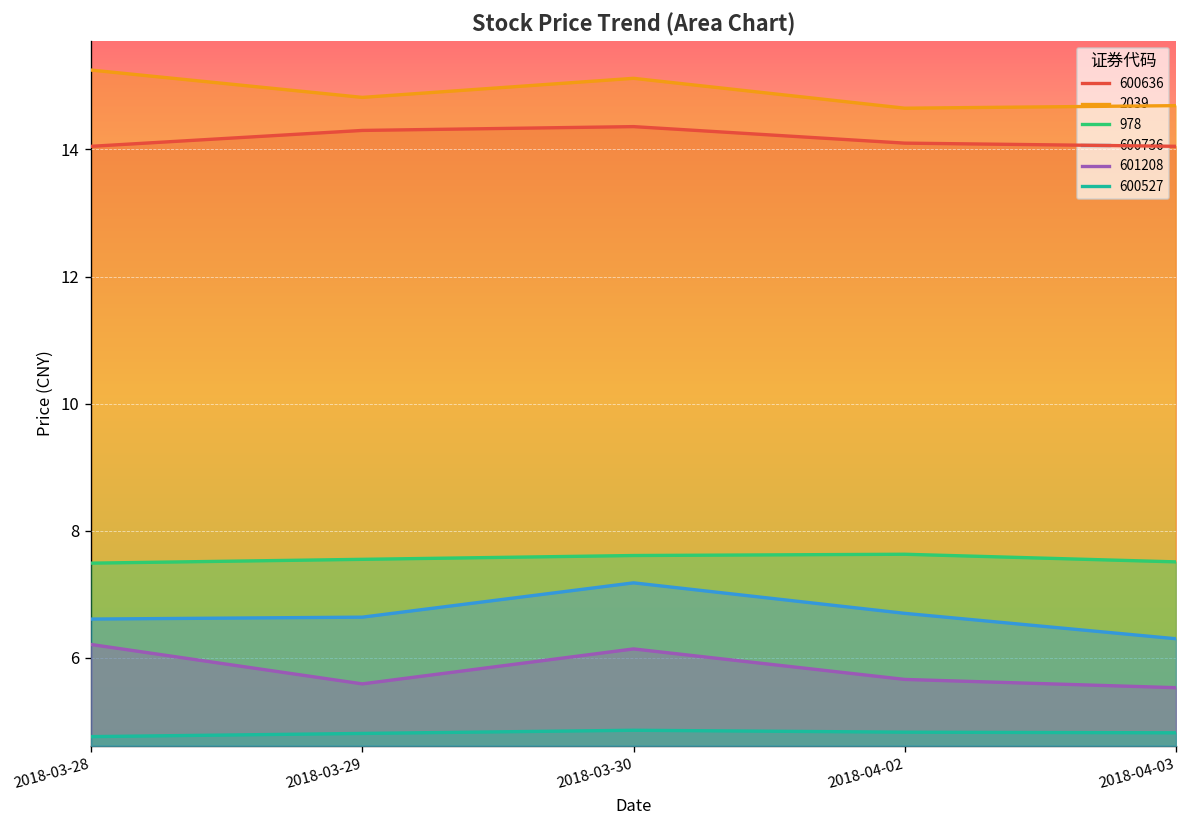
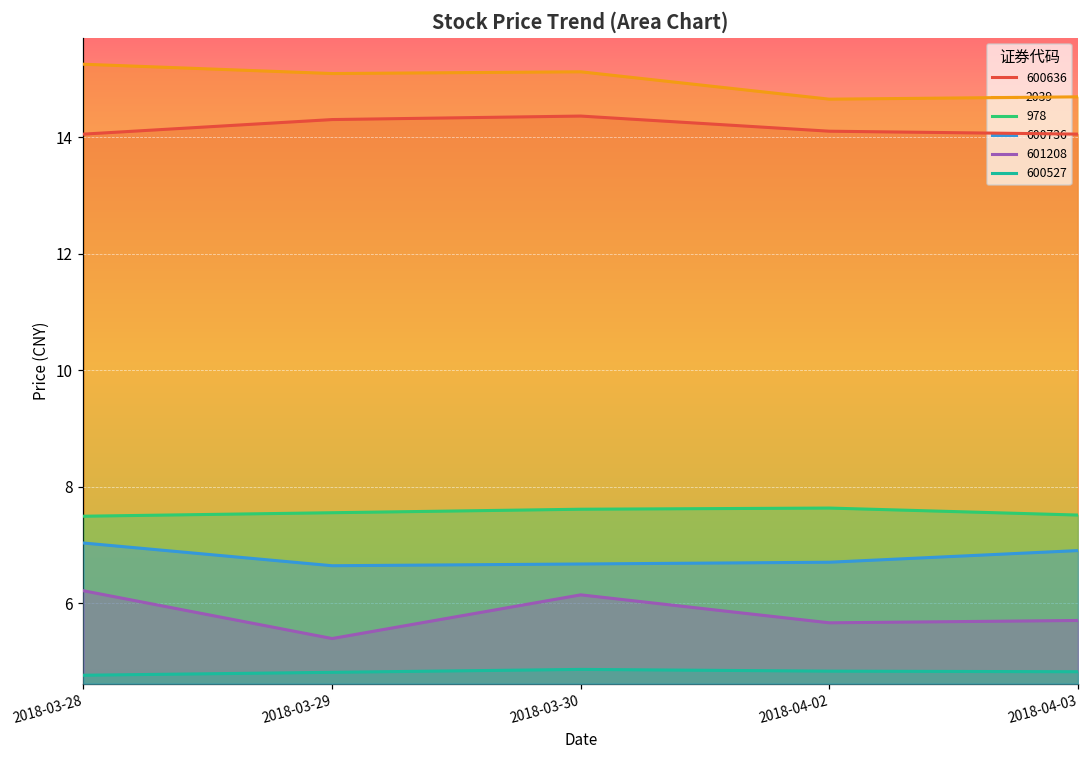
  {
    "600636": {
      "2018-03-28": 14.1,
      "2018-03-29": 14.3,
      "2018-03-30": 14.4,
      "2018-04-02": 14.1,
      "2018-04-03": 14.1
    },
    "2039": {
      "2018-03-28": 15.3,
-     "2018-03-29": 14.8,
+     "2018-03-29": 15.1,
      "2018-03-30": 15.1,
      "2018-04-02": 14.7,
      "2018-04-03": 14.7
    },
    "600736": {
-     "2018-03-28": 6.6,
+     "2018-03-28": 7.0,
      "2018-03-29": 6.6,
-     "2018-03-30": 7.2,
+     "2018-03-30": 6.7,
      "2018-04-02": 6.7,
-     "2018-04-03": 6.3
+     "2018-04-03": 6.9
    },
    "601208": {
      "2018-03-28": 6.2,
-     "2018-03-29": 5.6,
+     "2018-03-29": 5.4,
      "2018-03-30": 6.1,
      "2018-04-02": 5.7,
-     "2018-04-03": 5.5
+     "2018-04-03": 5.7
    }
  }
